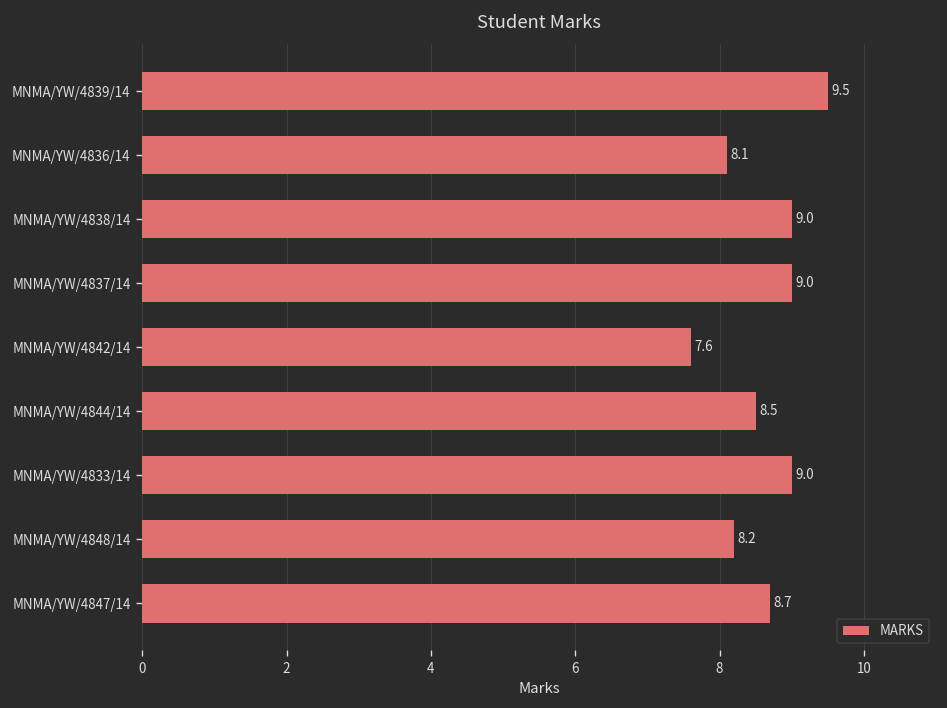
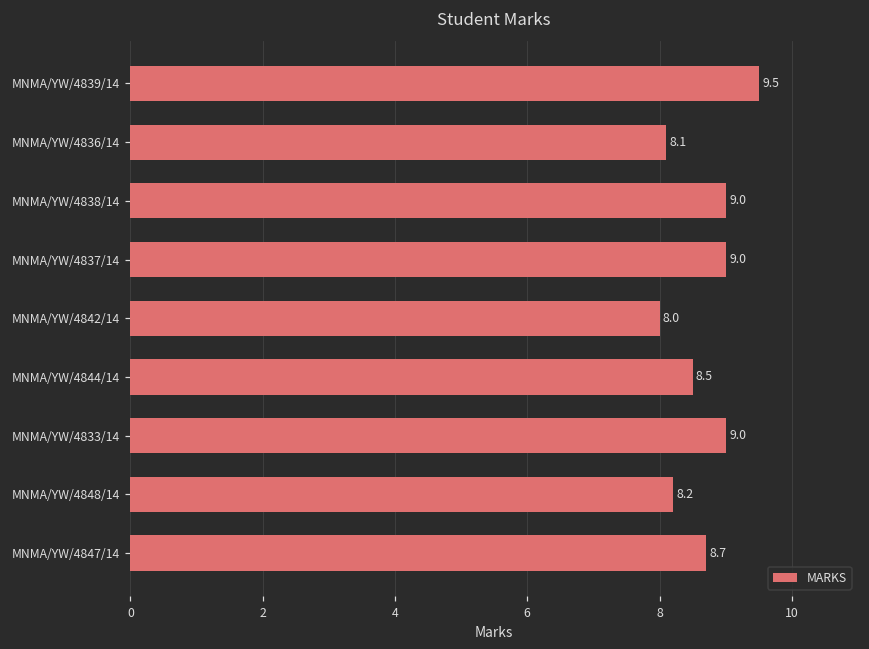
  {
    "MNMA/YW/4839/14": 9.5,
    "MNMA/YW/4836/14": 8.1,
    "MNMA/YW/4838/14": 9.0,
    "MNMA/YW/4837/14": 9.0,
-   "MNMA/YW/4842/14": 7.6,
+   "MNMA/YW/4842/14": 8.0,
    "MNMA/YW/4844/14": 8.5,
    "MNMA/YW/4833/14": 9.0,
    "MNMA/YW/4848/14": 8.2,
    "MNMA/YW/4847/14": 8.7
  }
